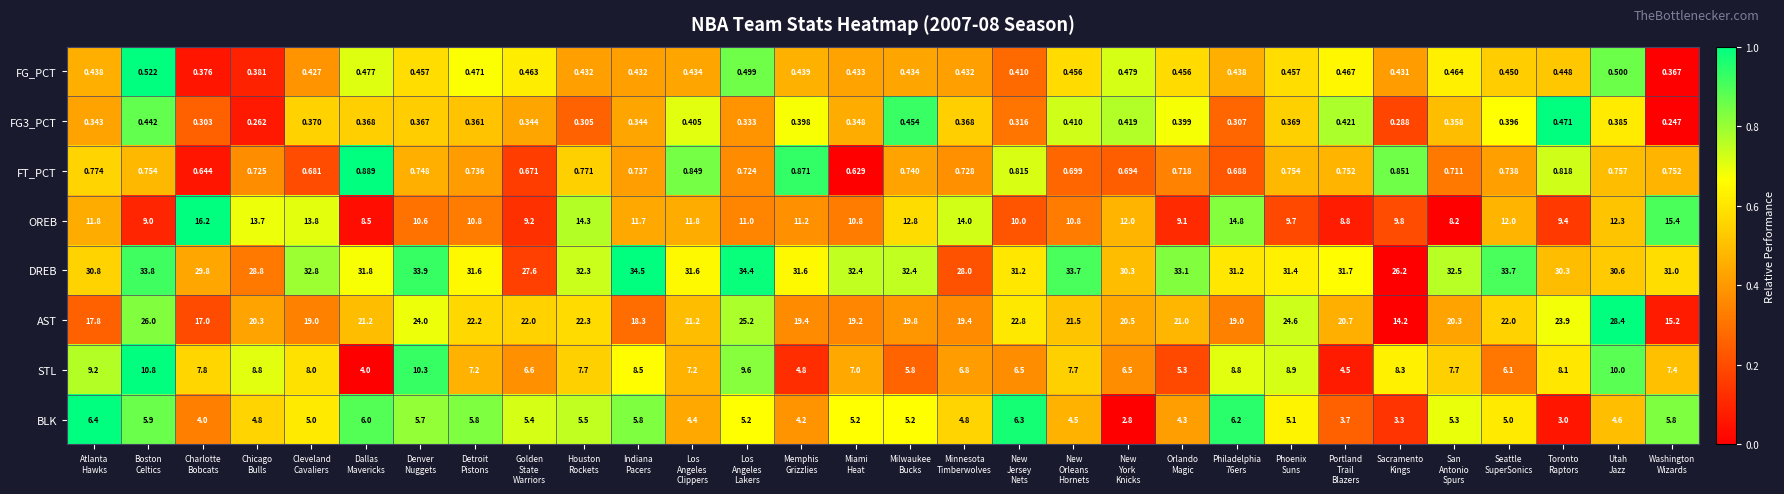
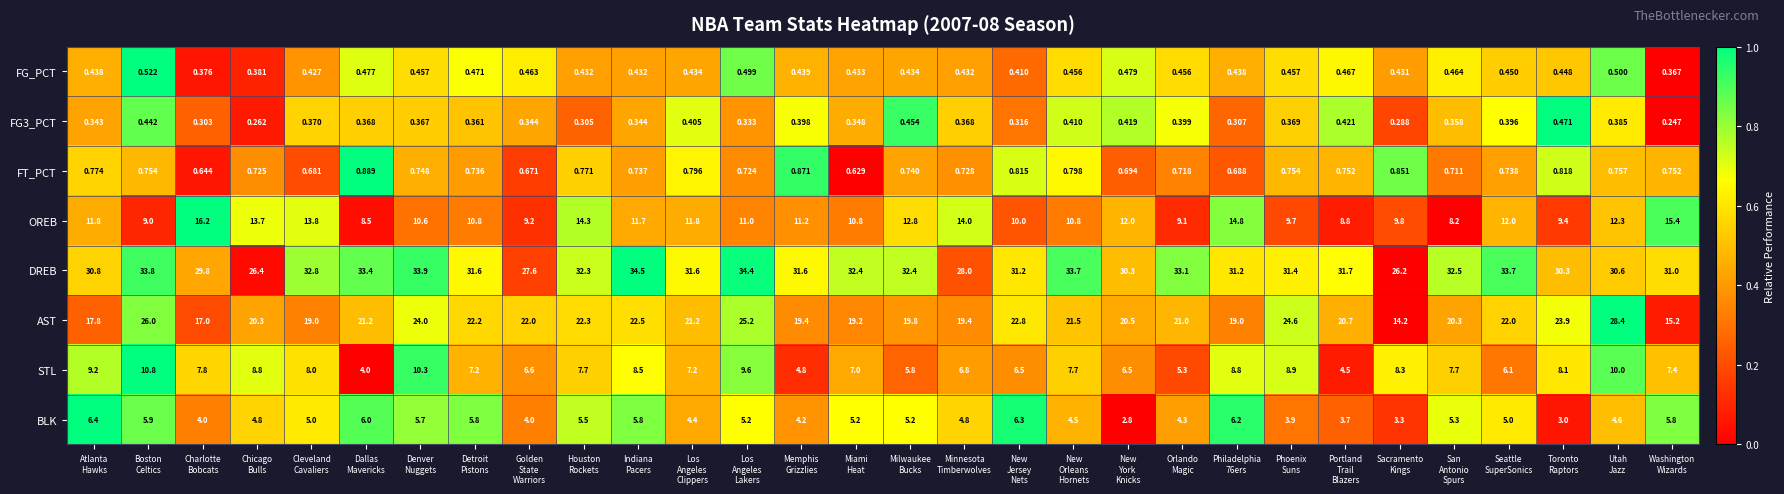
  {
    "FT_PCT": {
      "Atlanta Hawks": 0.774,
      "Boston Celtics": 0.754,
      "Charlotte Bobcats": 0.644,
      "Chicago Bulls": 0.725,
      "Cleveland Cavaliers": 0.681,
      "Dallas Mavericks": 0.889,
      "Denver Nuggets": 0.748,
      "Detroit Pistons": 0.736,
      "Golden State Warriors": 0.671,
      "Houston Rockets": 0.771,
      "Indiana Pacers": 0.737,
-     "Los Angeles Clippers": 0.849,
+     "Los Angeles Clippers": 0.796,
      "Los Angeles Lakers": 0.724,
      "Memphis Grizzlies": 0.871,
      "Miami Heat": 0.629,
      "Milwaukee Bucks": 0.740,
      "Minnesota Timberwolves": 0.728,
      "New Jersey Nets": 0.815,
-     "New Orleans Hornets": 0.699,
+     "New Orleans Hornets": 0.798,
      "New York Knicks": 0.694,
      "Orlando Magic": 0.718,
      "Philadelphia 76ers": 0.688,
      "Phoenix Suns": 0.754,
      "Portland Trail Blazers": 0.752,
      "Sacramento Kings": 0.851,
      "San Antonio Spurs": 0.711,
      "Seattle SuperSonics": 0.738,
      "Toronto Raptors": 0.818,
      "Utah Jazz": 0.757,
      "Washington Wizards": 0.752
    },
    "DREB": {
      "Atlanta Hawks": 30.8,
      "Boston Celtics": 33.8,
      "Charlotte Bobcats": 29.8,
-     "Chicago Bulls": 28.8,
+     "Chicago Bulls": 26.4,
      "Cleveland Cavaliers": 32.8,
-     "Dallas Mavericks": 31.8,
+     "Dallas Mavericks": 33.4,
      "Denver Nuggets": 33.9,
      "Detroit Pistons": 31.6,
      "Golden State Warriors": 27.6,
      "Houston Rockets": 32.3,
      "Indiana Pacers": 34.5,
      "Los Angeles Clippers": 31.6,
      "Los Angeles Lakers": 34.4,
      "Memphis Grizzlies": 31.6,
      "Miami Heat": 32.4,
      "Milwaukee Bucks": 32.4,
      "Minnesota Timberwolves": 28.0,
      "New Jersey Nets": 31.2,
      "New Orleans Hornets": 33.7,
      "New York Knicks": 30.3,
      "Orlando Magic": 33.1,
      "Philadelphia 76ers": 31.2,
      "Phoenix Suns": 31.4,
      "Portland Trail Blazers": 31.7,
      "Sacramento Kings": 26.2,
      "San Antonio Spurs": 32.5,
      "Seattle SuperSonics": 33.7,
      "Toronto Raptors": 30.3,
      "Utah Jazz": 30.6,
      "Washington Wizards": 31.0
    },
    "AST": {
      "Atlanta Hawks": 17.8,
      "Boston Celtics": 26.0,
      "Charlotte Bobcats": 17.0,
      "Chicago Bulls": 20.3,
      "Cleveland Cavaliers": 19.0,
      "Dallas Mavericks": 21.2,
      "Denver Nuggets": 24.0,
      "Detroit Pistons": 22.2,
      "Golden State Warriors": 22.0,
      "Houston Rockets": 22.3,
-     "Indiana Pacers": 18.3,
+     "Indiana Pacers": 22.5,
      "Los Angeles Clippers": 21.2,
      "Los Angeles Lakers": 25.2,
      "Memphis Grizzlies": 19.4,
      "Miami Heat": 19.2,
      "Milwaukee Bucks": 19.8,
      "Minnesota Timberwolves": 19.4,
      "New Jersey Nets": 22.8,
      "New Orleans Hornets": 21.5,
      "New York Knicks": 20.5,
      "Orlando Magic": 21.0,
      "Philadelphia 76ers": 19.0,
      "Phoenix Suns": 24.6,
      "Portland Trail Blazers": 20.7,
      "Sacramento Kings": 14.2,
      "San Antonio Spurs": 20.3,
      "Seattle SuperSonics": 22.0,
      "Toronto Raptors": 23.9,
      "Utah Jazz": 28.4,
      "Washington Wizards": 15.2
    },
    "BLK": {
      "Atlanta Hawks": 6.4,
      "Boston Celtics": 5.9,
      "Charlotte Bobcats": 4.0,
      "Chicago Bulls": 4.8,
      "Cleveland Cavaliers": 5.0,
      "Dallas Mavericks": 6.0,
      "Denver Nuggets": 5.7,
      "Detroit Pistons": 5.8,
-     "Golden State Warriors": 5.4,
+     "Golden State Warriors": 4.0,
      "Houston Rockets": 5.5,
      "Indiana Pacers": 5.8,
      "Los Angeles Clippers": 4.4,
      "Los Angeles Lakers": 5.2,
      "Memphis Grizzlies": 4.2,
      "Miami Heat": 5.2,
      "Milwaukee Bucks": 5.2,
      "Minnesota Timberwolves": 4.8,
      "New Jersey Nets": 6.3,
      "New Orleans Hornets": 4.5,
      "New York Knicks": 2.8,
      "Orlando Magic": 4.3,
      "Philadelphia 76ers": 6.2,
-     "Phoenix Suns": 5.1,
+     "Phoenix Suns": 3.9,
      "Portland Trail Blazers": 3.7,
      "Sacramento Kings": 3.3,
      "San Antonio Spurs": 5.3,
      "Seattle SuperSonics": 5.0,
      "Toronto Raptors": 3.0,
      "Utah Jazz": 4.6,
      "Washington Wizards": 5.8
    }
  }
